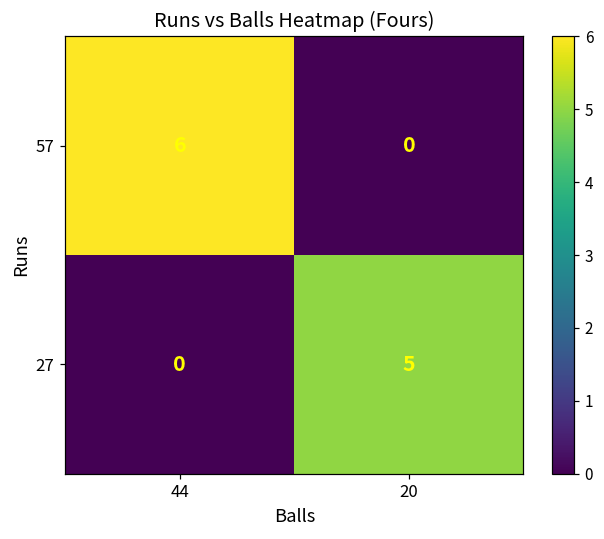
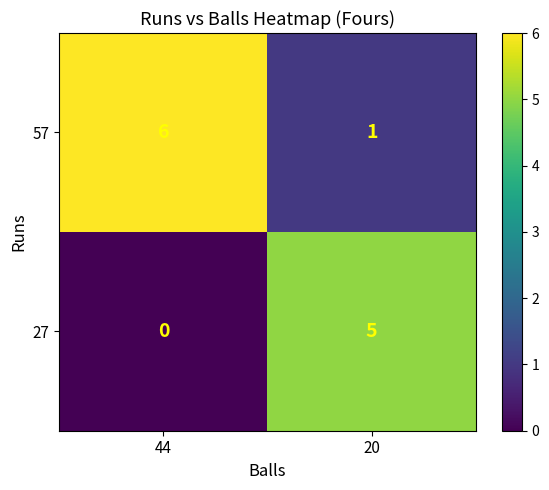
  {
    "57": {
-     "20": 0
+     "20": 1
    },
    "27": {
      "44": 0,
      "20": 5
    }
  }
